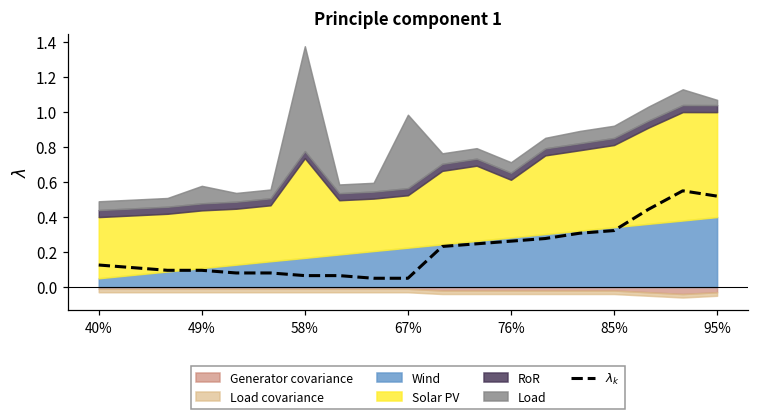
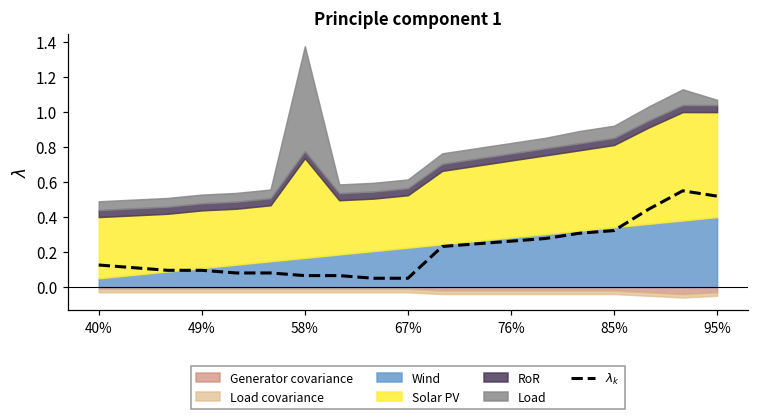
  {
    "Wind": {
      "40%": 0.05,
      "58%": 0.17,
      "67%": 0.22,
      "76%": 0.28,
      "85%": 0.34,
      "95%": 0.40
    },
    "Solar PV": {
      "40%": 0.35,
      "49%": 0.33,
      "58%": 0.57,
      "67%": 0.30,
-     "76%": 0.33,
+     "76%": 0.44,
      "85%": 0.47,
      "95%": 0.60
    },
    "RoR": {
      "40%": 0.04,
      "49%": 0.04,
      "58%": 0.04,
      "67%": 0.04,
      "76%": 0.04,
      "85%": 0.04,
      "95%": 0.04
    },
    "Load": {
      "40%": 0.05,
-     "49%": 0.10,
+     "49%": 0.05,
      "58%": 0.60,
-     "67%": 0.42,
+     "67%": 0.05,
      "76%": 0.06,
      "85%": 0.07,
      "95%": 0.03
    }
  }
